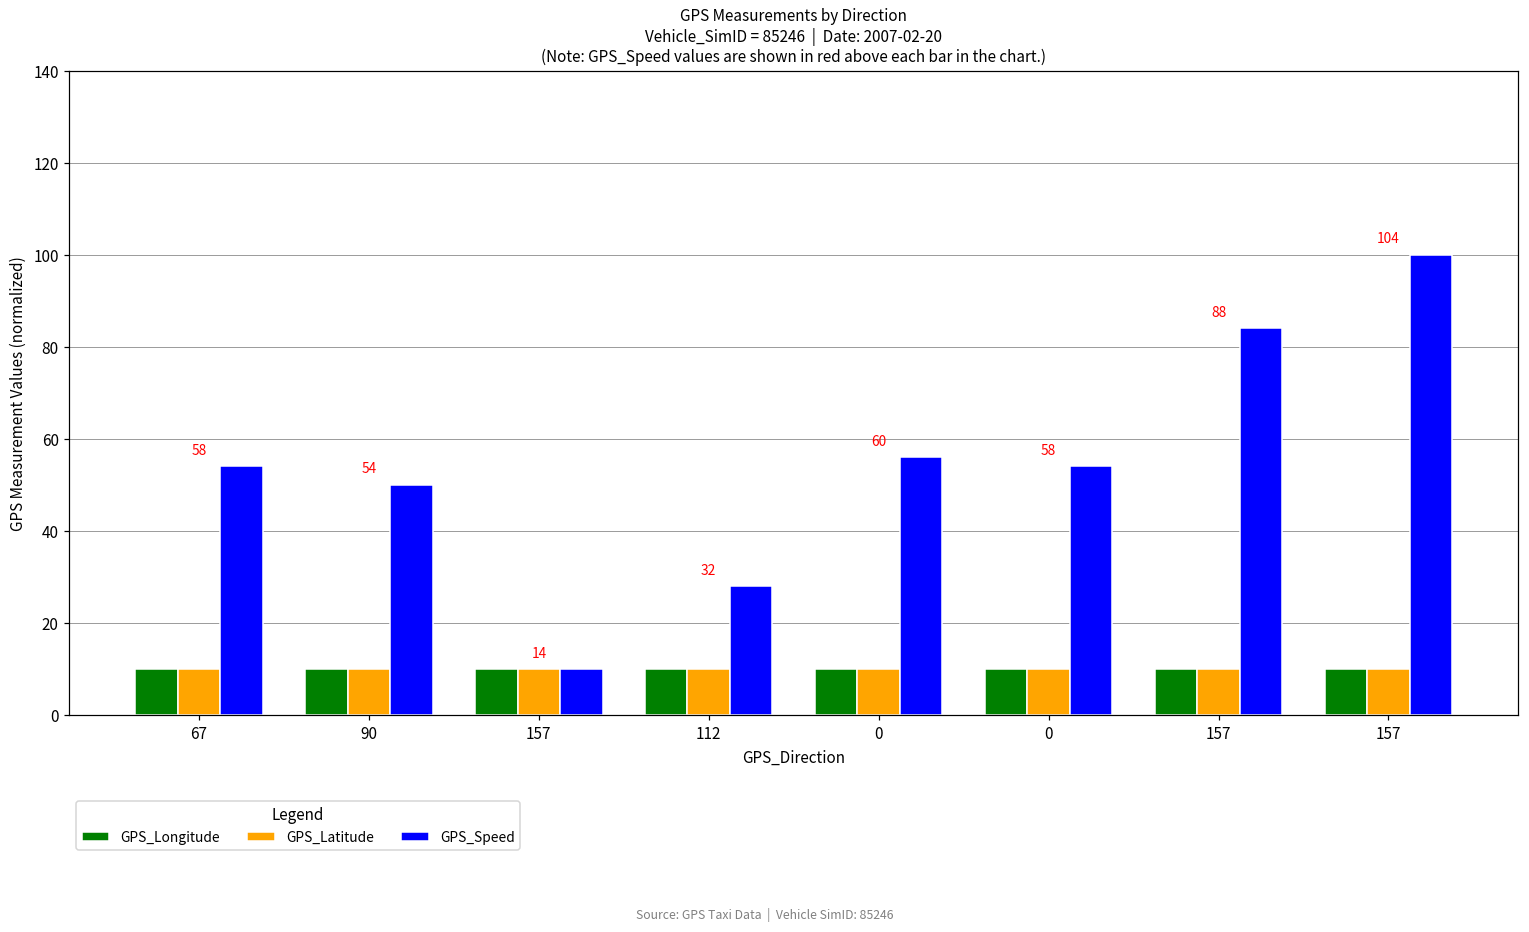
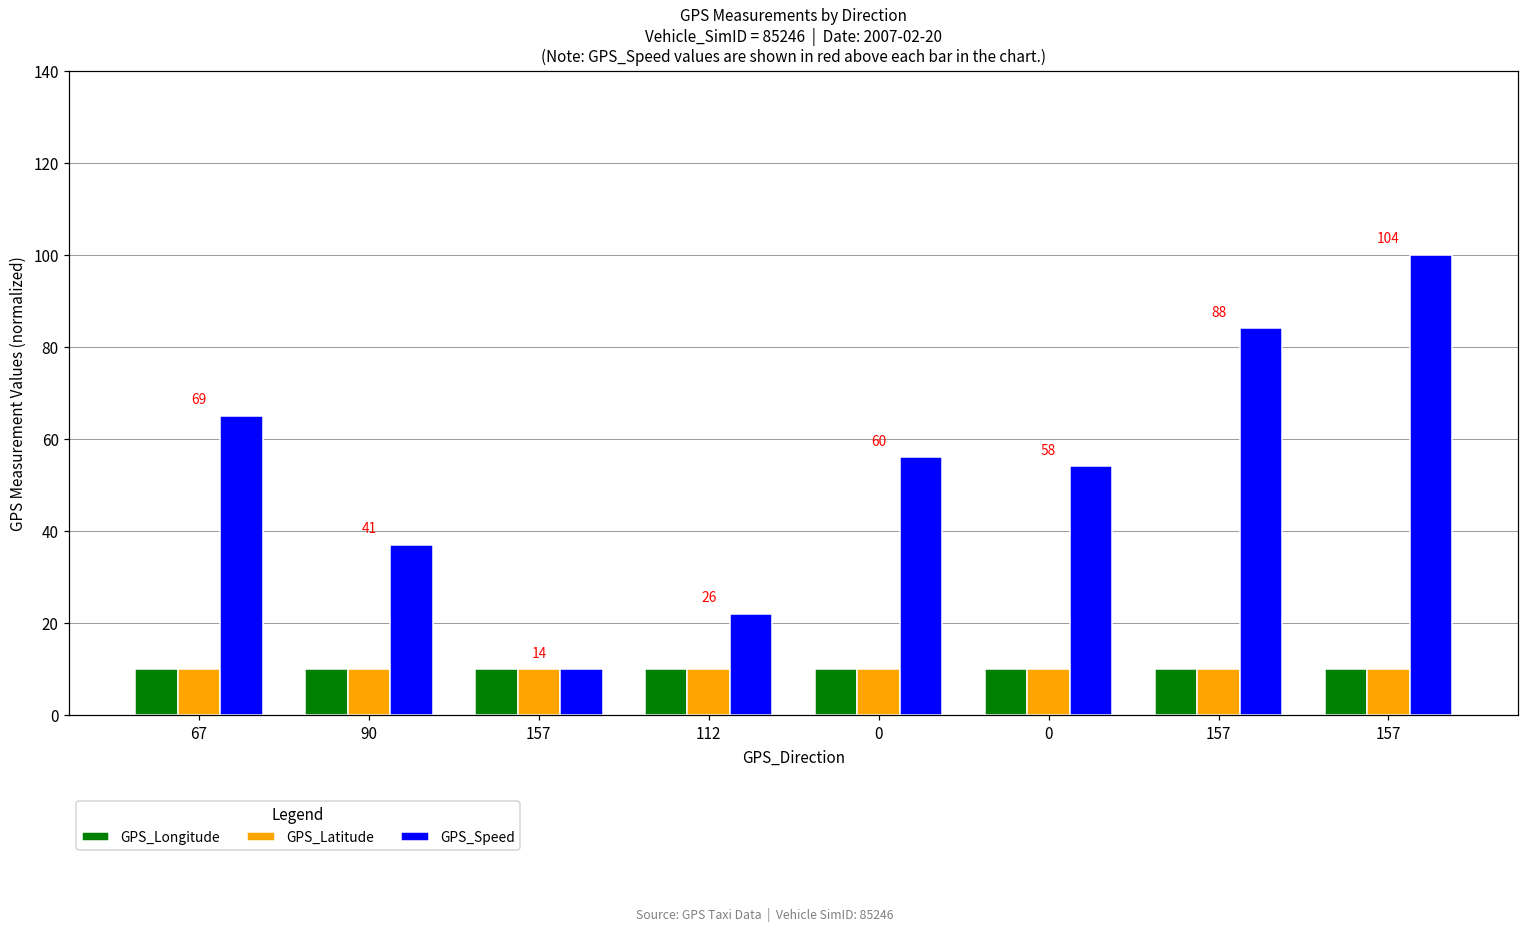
  {
    "GPS_Longitude": {
      "67": 10,
      "90": 10,
      "112": 10
    },
    "GPS_Latitude": {
      "67": 10,
      "90": 10,
      "112": 10
    },
    "GPS_Speed": {
-     "67": 58,
-     "90": 54,
-     "112": 32
+     "67": 69,
+     "90": 41,
+     "112": 26
    }
  }
